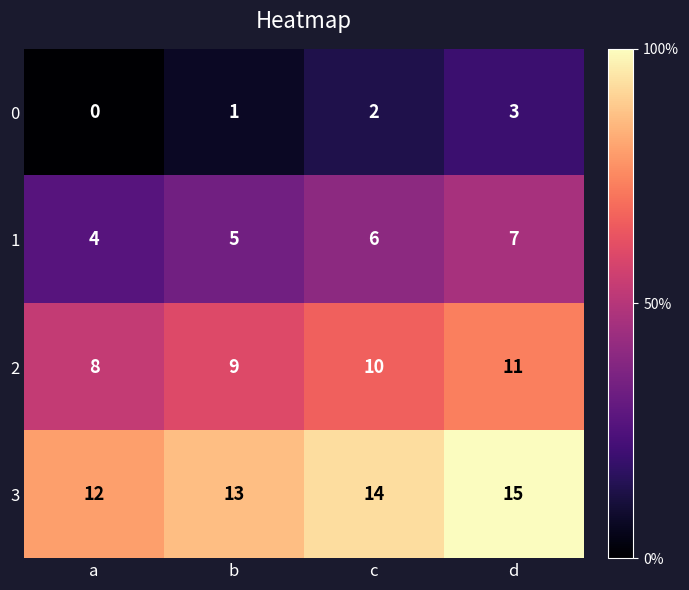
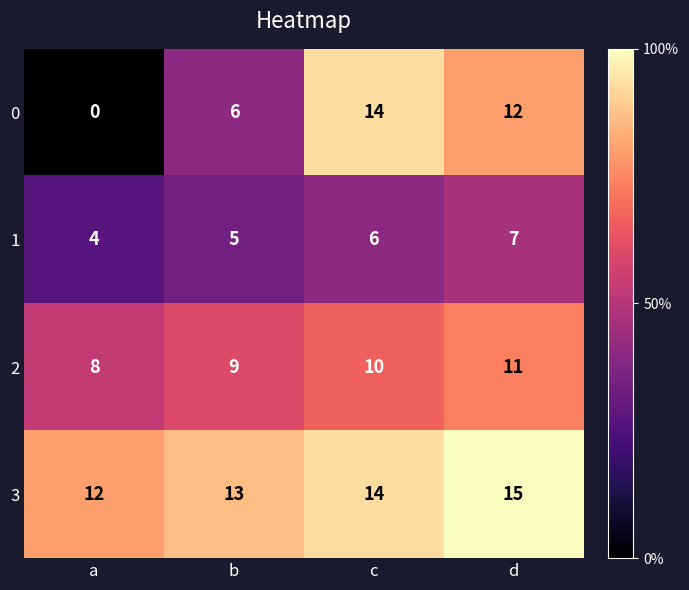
  {
    "0": {
      "a": 0,
-     "b": 1,
-     "c": 2,
-     "d": 3
+     "b": 6,
+     "c": 14,
+     "d": 12
    },
    "1": {
      "a": 4,
      "b": 5,
      "c": 6,
      "d": 7
    },
    "2": {
      "a": 8,
      "b": 9,
      "c": 10,
      "d": 11
    },
    "3": {
      "a": 12,
      "b": 13,
      "c": 14,
      "d": 15
    }
  }
